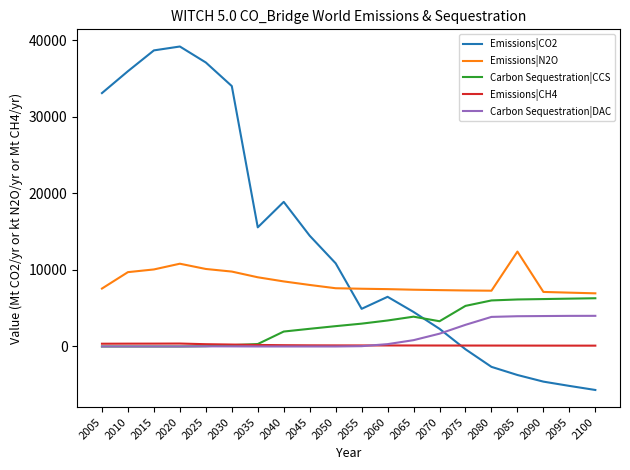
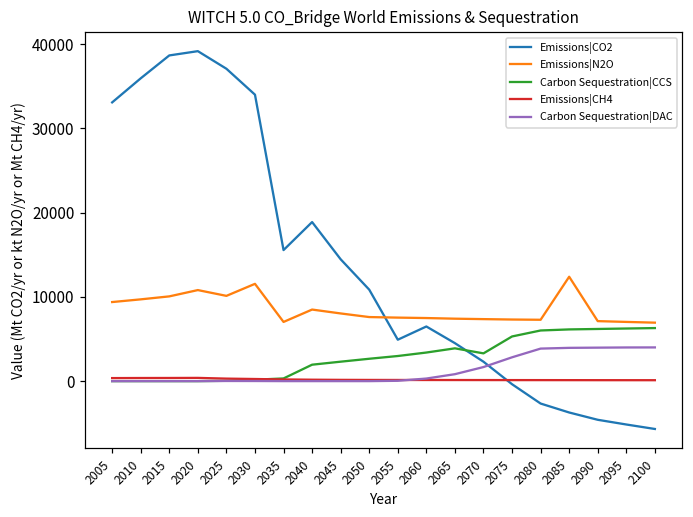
  {
    "Emissions|CO2": {
      "2005": 33000,
      "2010": 36000,
      "2015": 39000,
      "2020": 39000,
      "2025": 37000,
      "2030": 34000,
      "2035": 16000,
      "2040": 19000,
      "2045": 14000,
      "2050": 11000,
      "2055": 5000,
      "2060": 6000,
      "2065": 5000,
      "2070": 2000,
      "2075": 0,
      "2080": -3000,
      "2085": -4000,
      "2090": -5000,
      "2095": -5000,
      "2100": -6000
    },
    "Emissions|N2O": {
-     "2005": 8000,
+     "2005": 9000,
      "2010": 10000,
      "2015": 10000,
      "2020": 11000,
      "2025": 10000,
-     "2030": 10000,
-     "2035": 9000,
+     "2030": 12000,
+     "2035": 7000,
      "2040": 8000,
      "2045": 8000,
      "2050": 8000,
      "2055": 8000,
      "2060": 7000,
      "2065": 7000,
      "2070": 7000,
      "2075": 7000,
      "2080": 7000,
      "2085": 12000,
      "2090": 7000,
      "2095": 7000,
      "2100": 7000
    },
    "Carbon Sequestration|CCS": {
      "2040": 2000,
      "2045": 2000,
      "2050": 3000,
      "2055": 3000,
      "2060": 3000,
      "2065": 4000,
      "2070": 3000,
      "2075": 5000,
      "2080": 6000,
      "2085": 6000,
      "2090": 6000,
      "2095": 6000,
      "2100": 6000
    },
    "Emissions|CH4": {
      "2005": 0,
      "2010": 0,
      "2015": 0,
      "2020": 0,
      "2065": 0,
      "2070": 0,
      "2075": 0,
      "2080": 0,
      "2085": 0,
      "2090": 0,
      "2095": 0,
      "2100": 0
    },
    "Carbon Sequestration|DAC": {
      "2065": 1000,
      "2070": 2000,
      "2075": 3000,
      "2080": 4000,
      "2085": 4000,
      "2090": 4000,
      "2095": 4000,
      "2100": 4000
    }
  }
